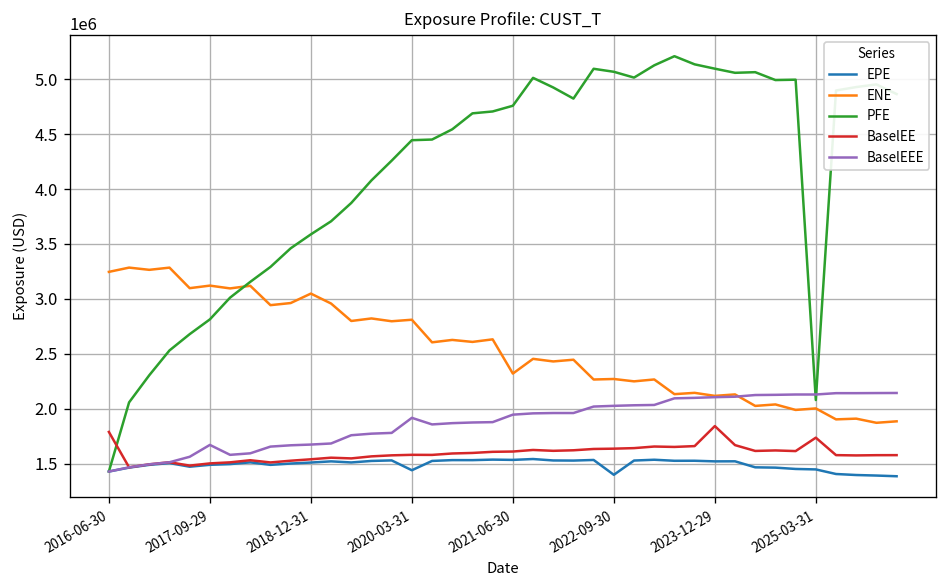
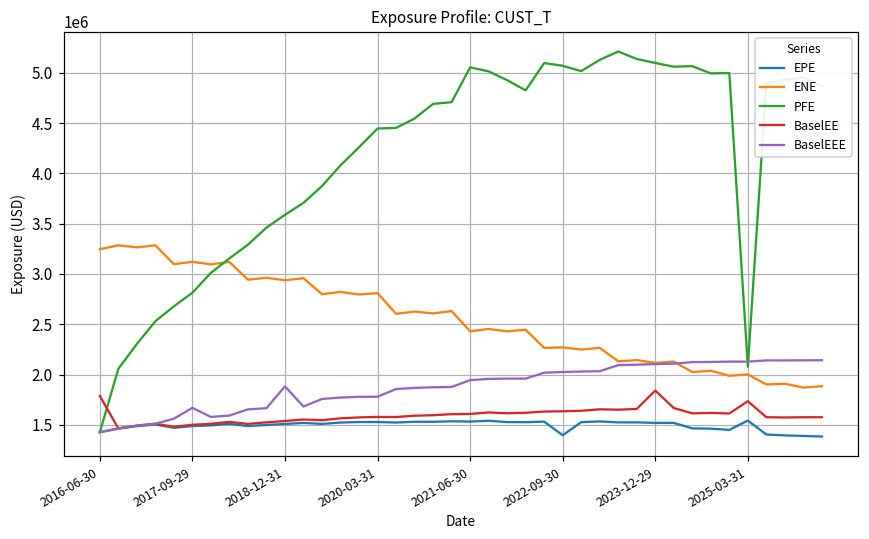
  {
    "EPE": {
      "2018-12-31": 1500000,
-     "2020-03-31": 1400000,
+     "2020-03-31": 1500000,
      "2021-06-30": 1500000,
      "2022-09-30": 1400000,
      "2023-12-29": 1500000,
-     "2025-03-31": 1400000
+     "2025-03-31": 1500000
    },
    "ENE": {
      "2016-06-30": 3200000,
      "2017-09-29": 3100000,
-     "2018-12-31": 3000000,
+     "2018-12-31": 2900000,
      "2020-03-31": 2800000,
-     "2021-06-30": 2300000,
+     "2021-06-30": 2400000,
      "2022-09-30": 2300000,
      "2025-03-31": 2000000
    },
    "PFE": {
      "2017-09-29": 2800000,
      "2018-12-31": 3600000,
      "2020-03-31": 4400000,
-     "2021-06-30": 4800000,
+     "2021-06-30": 5100000,
      "2022-09-30": 5100000,
      "2023-12-29": 5100000,
      "2025-03-31": 2100000
    },
    "BaselEE": {
      "2016-06-30": 1800000,
      "2018-12-31": 1500000,
      "2020-03-31": 1600000,
      "2021-06-30": 1600000,
      "2022-09-30": 1600000,
      "2023-12-29": 1800000,
      "2025-03-31": 1700000
    },
    "BaselEEE": {
      "2017-09-29": 1700000,
-     "2018-12-31": 1700000,
-     "2020-03-31": 1900000,
+     "2018-12-31": 1900000,
+     "2020-03-31": 1800000,
      "2021-06-30": 1900000,
      "2022-09-30": 2000000,
      "2025-03-31": 2100000
    }
  }
